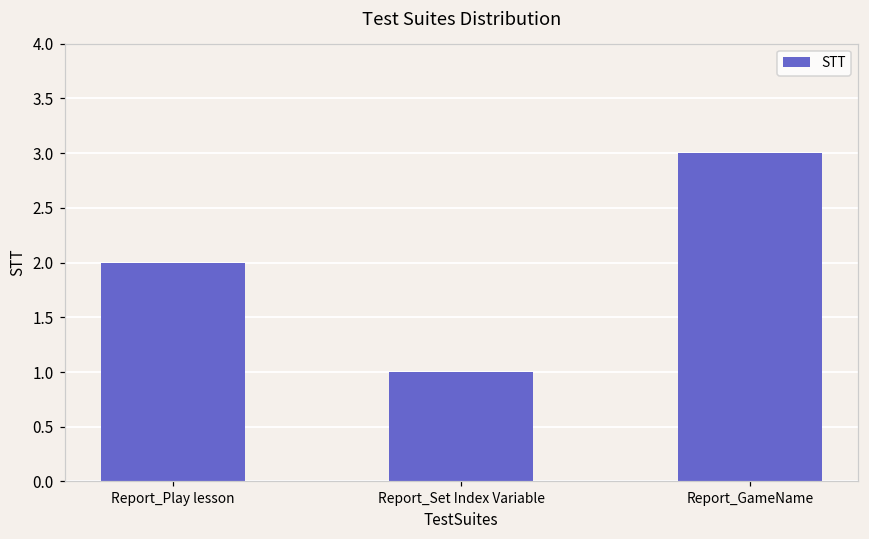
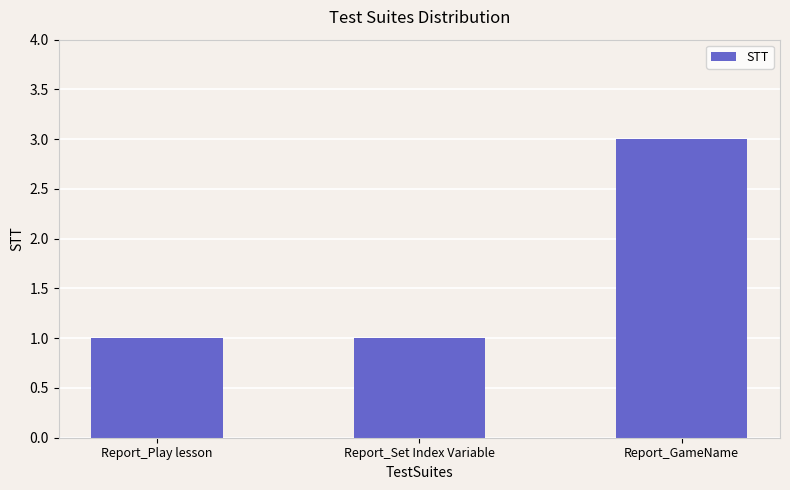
  {
-   "Report_Play lesson": 2,
+   "Report_Play lesson": 1,
    "Report_Set Index Variable": 1,
    "Report_GameName": 3
  }
